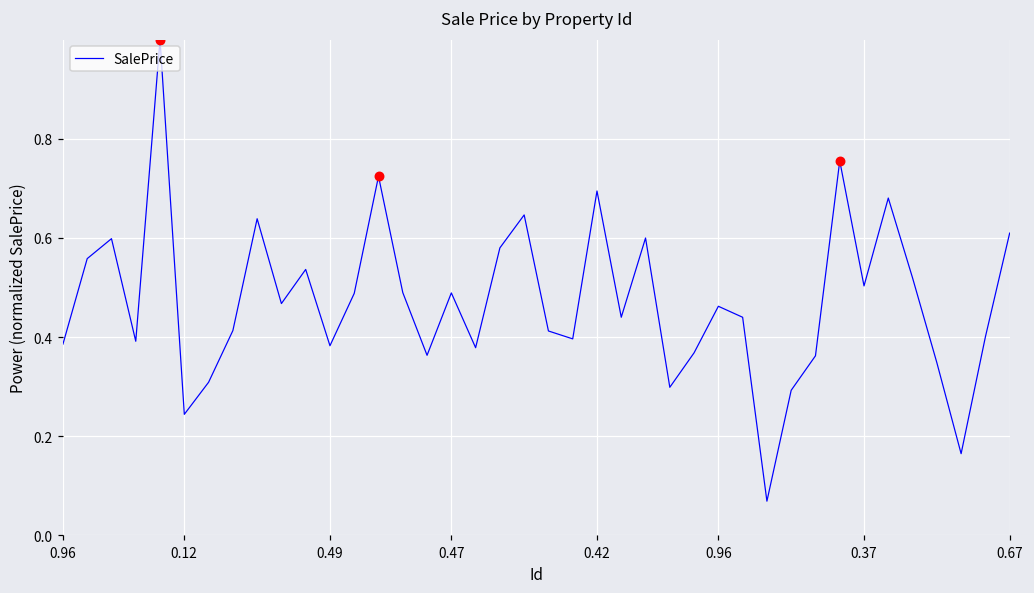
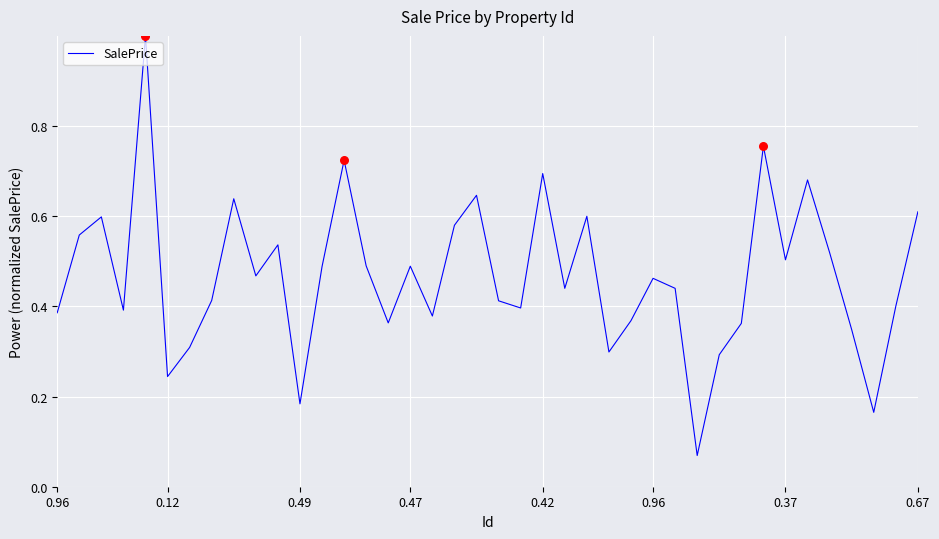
  {
    "SalePrice": {
      "0.12": 0.24,
-     "0.49": 0.38,
+     "0.49": 0.18,
      "0.47": 0.49,
      "0.42": 0.69,
      "0.37": 0.50,
      "0.67": 0.61
    }
  }
